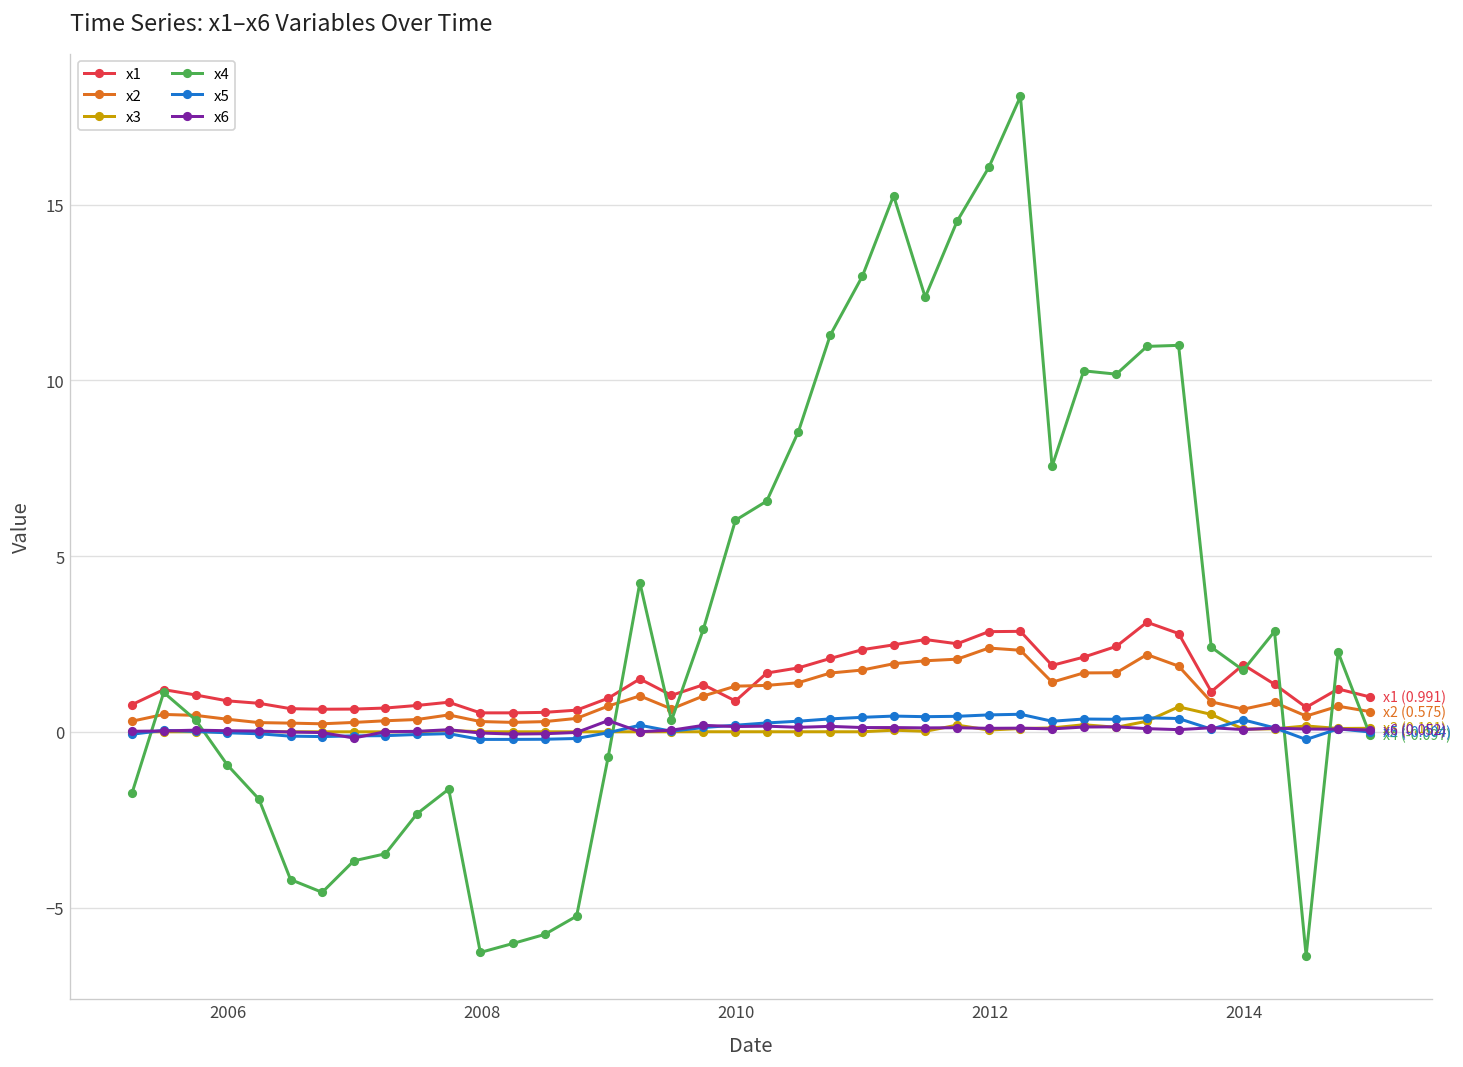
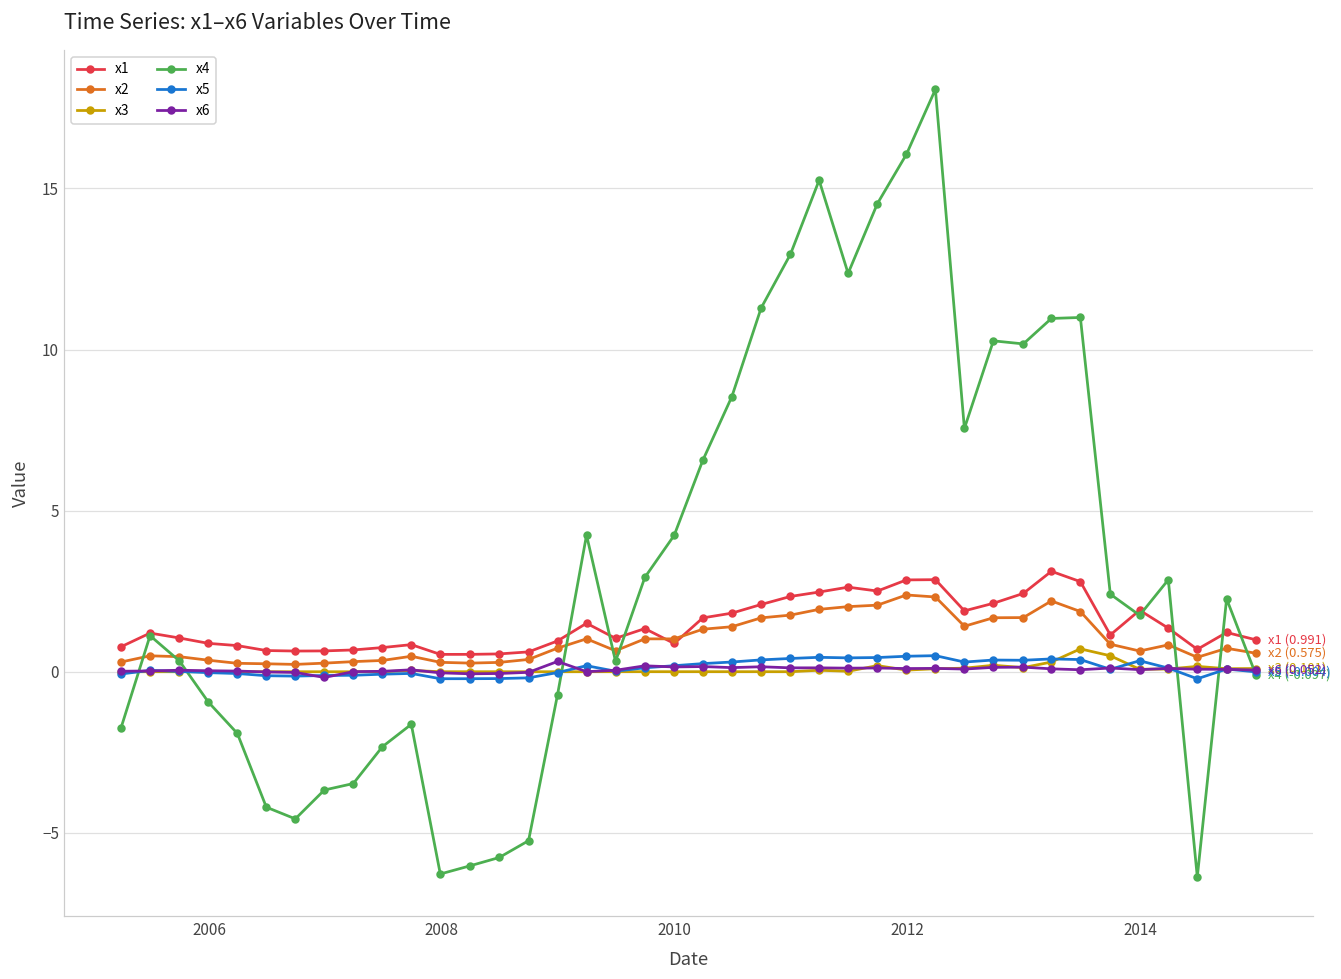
  {
    "x1": {
      "2010": 0.9,
      "2014": 1.9
    },
    "x2": {
-     "2010": 1.3,
+     "2010": 1.0,
      "2014": 0.6
    },
    "x3": {
      "2010": 0.0
    },
    "x4": {
-     "2010": 6.0,
+     "2010": 4.2,
      "2014": 1.8
    },
    "x5": {
      "2014": 0.3
    }
  }
